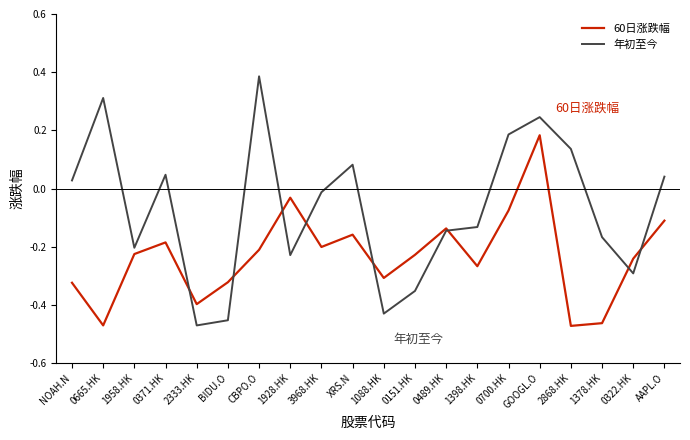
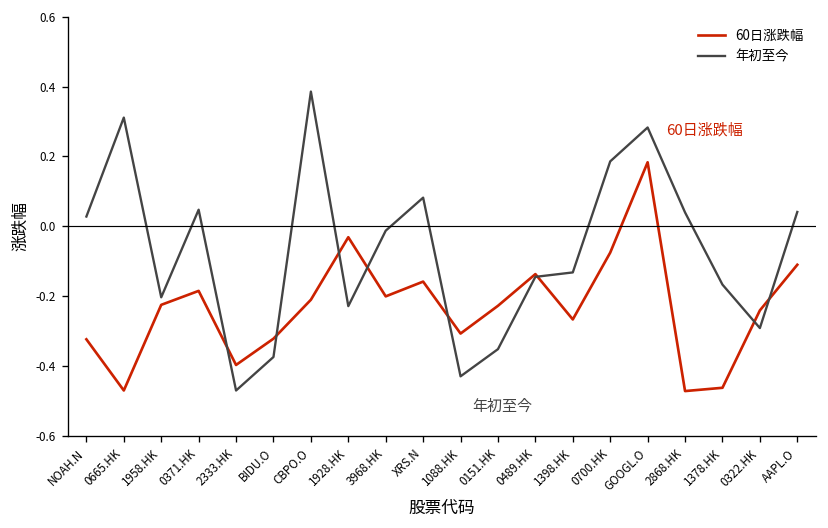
  {
    "60日涨跌幅": {
      "NOAH.N": -0.32,
      "0665.HK": -0.47,
      "1958.HK": -0.23,
      "0371.HK": -0.19,
      "2333.HK": -0.40,
      "BIDU.O": -0.32,
      "CBPO.O": -0.21,
      "1928.HK": -0.03,
      "3968.HK": -0.20,
      "XRS.N": -0.16,
      "1088.HK": -0.31,
      "0151.HK": -0.23,
      "1398.HK": -0.27,
      "0700.HK": -0.08,
      "GOOGL.O": 0.18,
      "2868.HK": -0.47,
      "1378.HK": -0.46,
      "0322.HK": -0.24,
      "AAPL.O": -0.11
    },
    "年初至今": {
      "NOAH.N": 0.03,
      "0665.HK": 0.31,
      "1958.HK": -0.20,
      "0371.HK": 0.05,
      "2333.HK": -0.47,
-     "BIDU.O": -0.45,
+     "BIDU.O": -0.37,
      "CBPO.O": 0.39,
      "1928.HK": -0.23,
      "3968.HK": -0.01,
      "XRS.N": 0.08,
      "1088.HK": -0.43,
      "0151.HK": -0.35,
      "1398.HK": -0.13,
      "0700.HK": 0.19,
-     "GOOGL.O": 0.25,
-     "2868.HK": 0.14,
+     "GOOGL.O": 0.28,
+     "2868.HK": 0.04,
      "1378.HK": -0.17,
      "0322.HK": -0.29,
      "AAPL.O": 0.04
    }
  }
